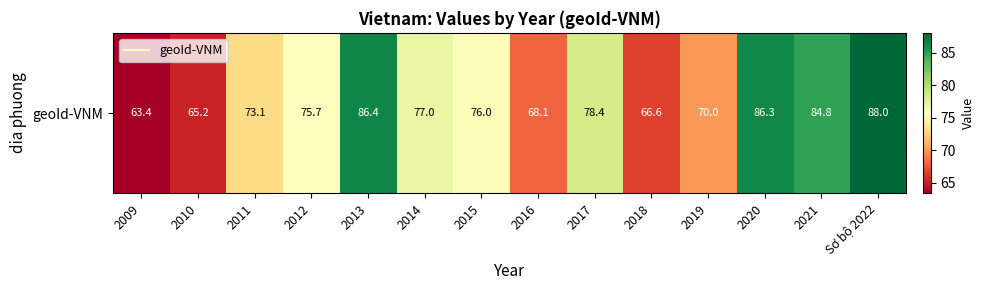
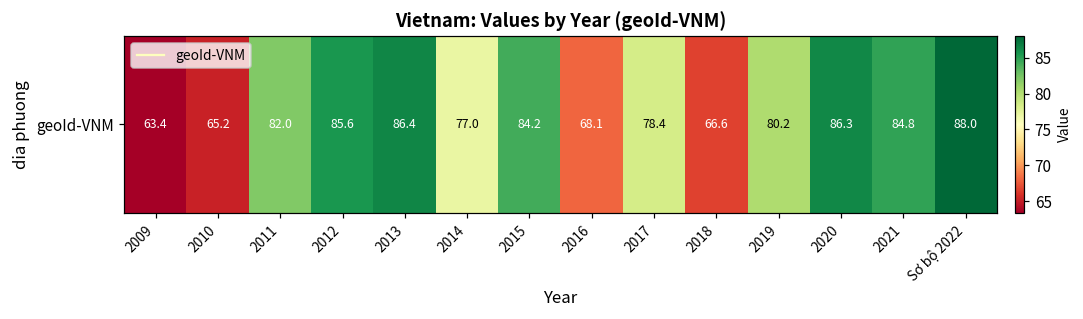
  {
    "geoId-VNM": {
      "2009": 63.4,
      "2010": 65.2,
-     "2011": 73.1,
-     "2012": 75.7,
+     "2011": 82.0,
+     "2012": 85.6,
      "2013": 86.4,
      "2014": 77.0,
-     "2015": 76.0,
+     "2015": 84.2,
      "2016": 68.1,
      "2017": 78.4,
      "2018": 66.6,
-     "2019": 70.0,
+     "2019": 80.2,
      "2020": 86.3,
      "2021": 84.8,
      "Sơ bộ 2022": 88.0
    }
  }
